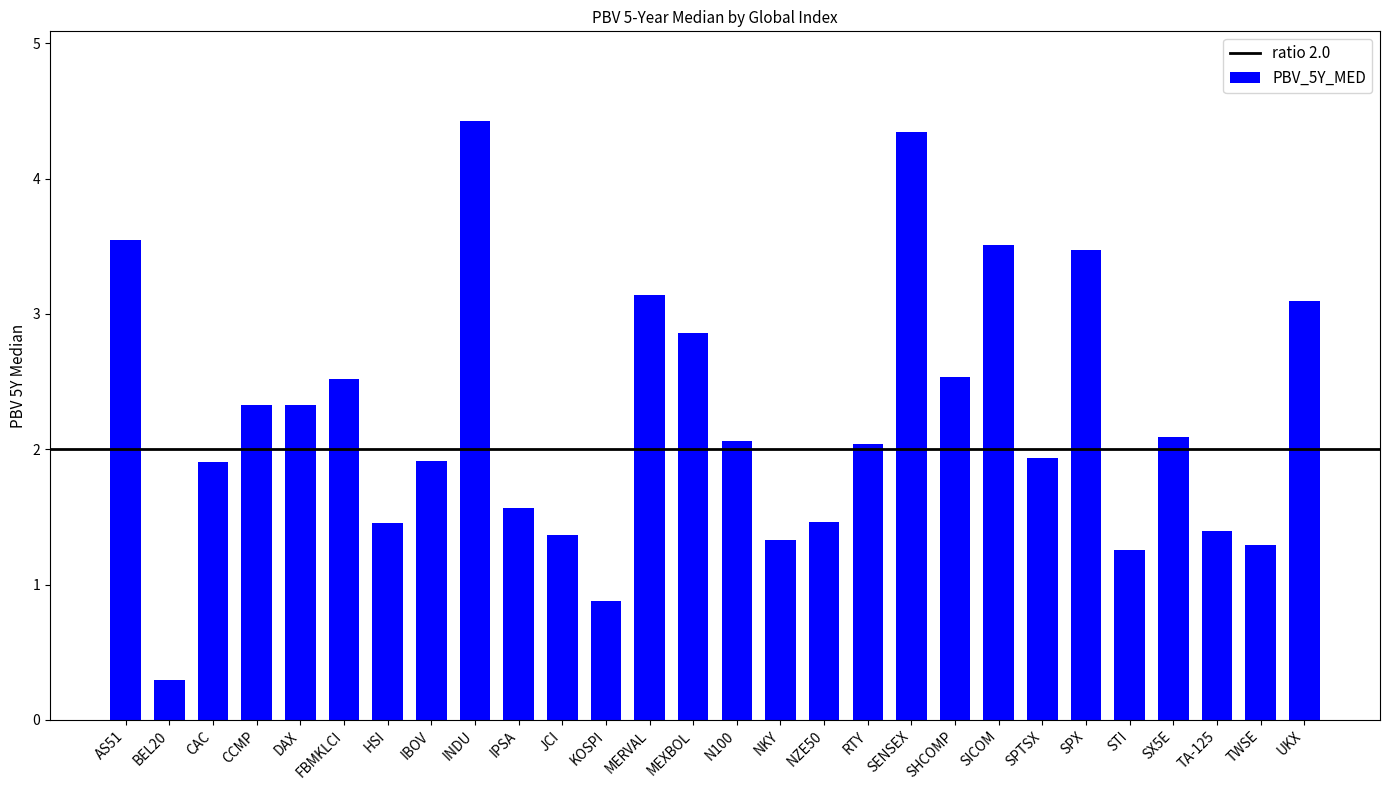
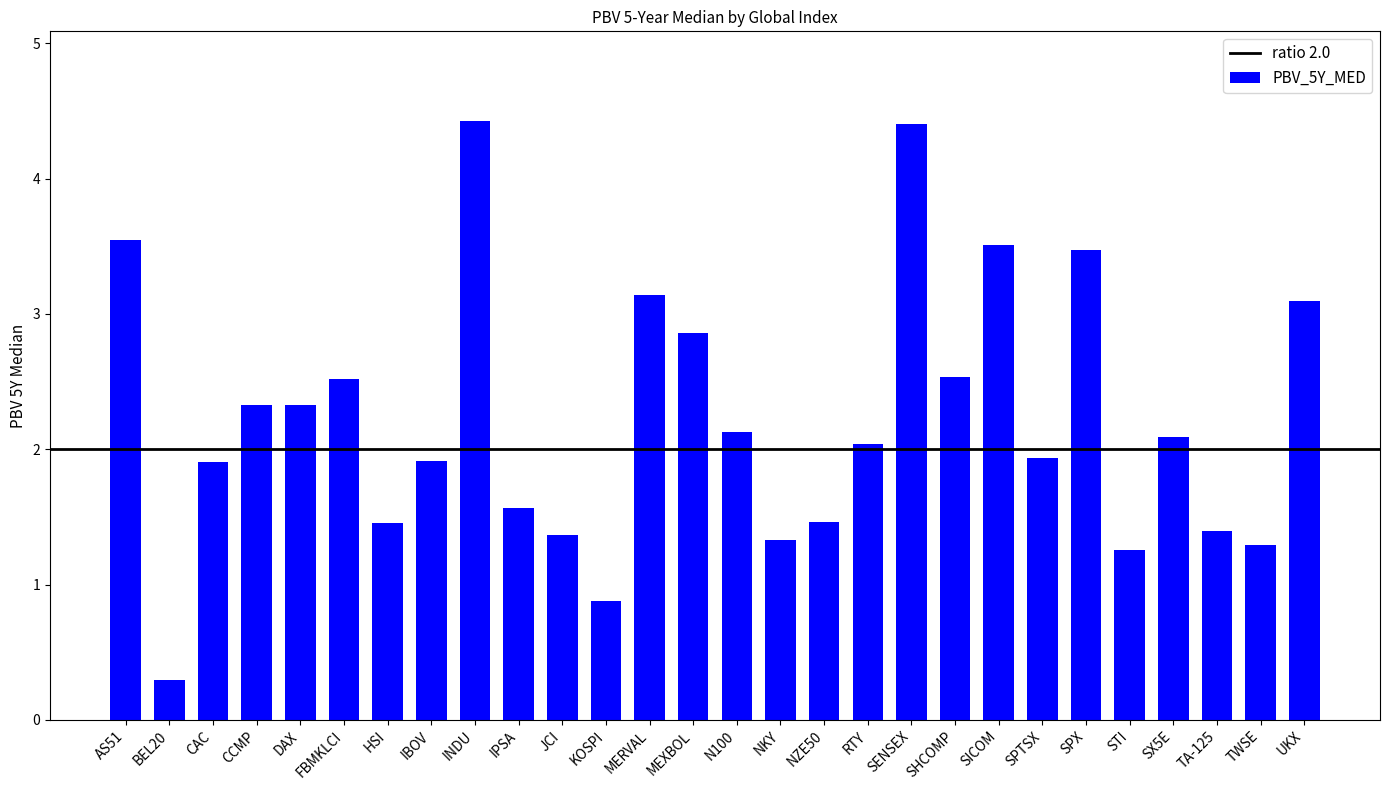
  {
    "AS51": 3.54,
    "BEL20": 0.30,
    "CAC": 1.91,
    "CCMP": 2.33,
    "DAX": 2.32,
    "FBMKLCI": 2.52,
    "HSI": 1.45,
    "IBOV": 1.91,
    "INDU": 4.43,
    "IPSA": 1.56,
    "JCI": 1.37,
    "KOSPI": 0.88,
    "MERVAL": 3.14,
    "MEXBOL": 2.86,
-   "N100": 2.06,
+   "N100": 2.13,
    "NKY": 1.33,
    "NZE50": 1.46,
    "RTY": 2.04,
-   "SENSEX": 4.34,
+   "SENSEX": 4.40,
    "SHCOMP": 2.54,
    "SICOM": 3.51,
    "SPTSX": 1.93,
    "SPX": 3.48,
    "STI": 1.25,
    "SX5E": 2.09,
    "TA-125": 1.40,
    "TWSE": 1.30,
    "UKX": 3.10
  }
